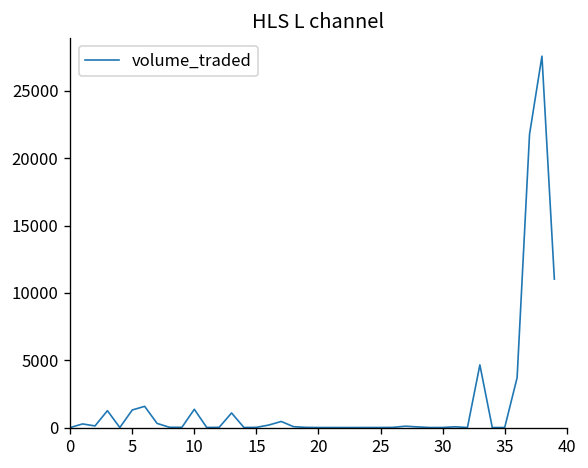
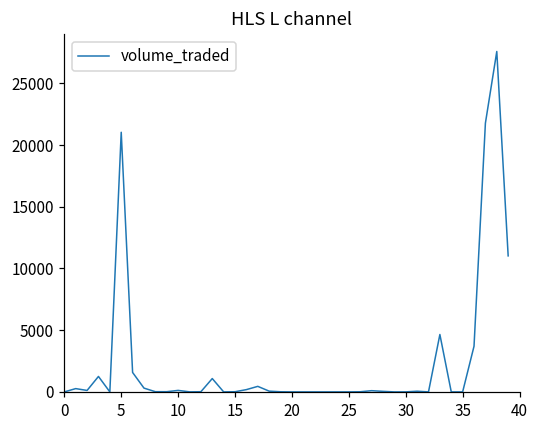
  {
    "0": 0,
-   "5": 1300,
-   "10": 1400,
+   "5": 21000,
+   "10": 100,
    "15": 0,
    "20": 0,
    "25": 0,
    "30": 0,
    "35": 0
  }
